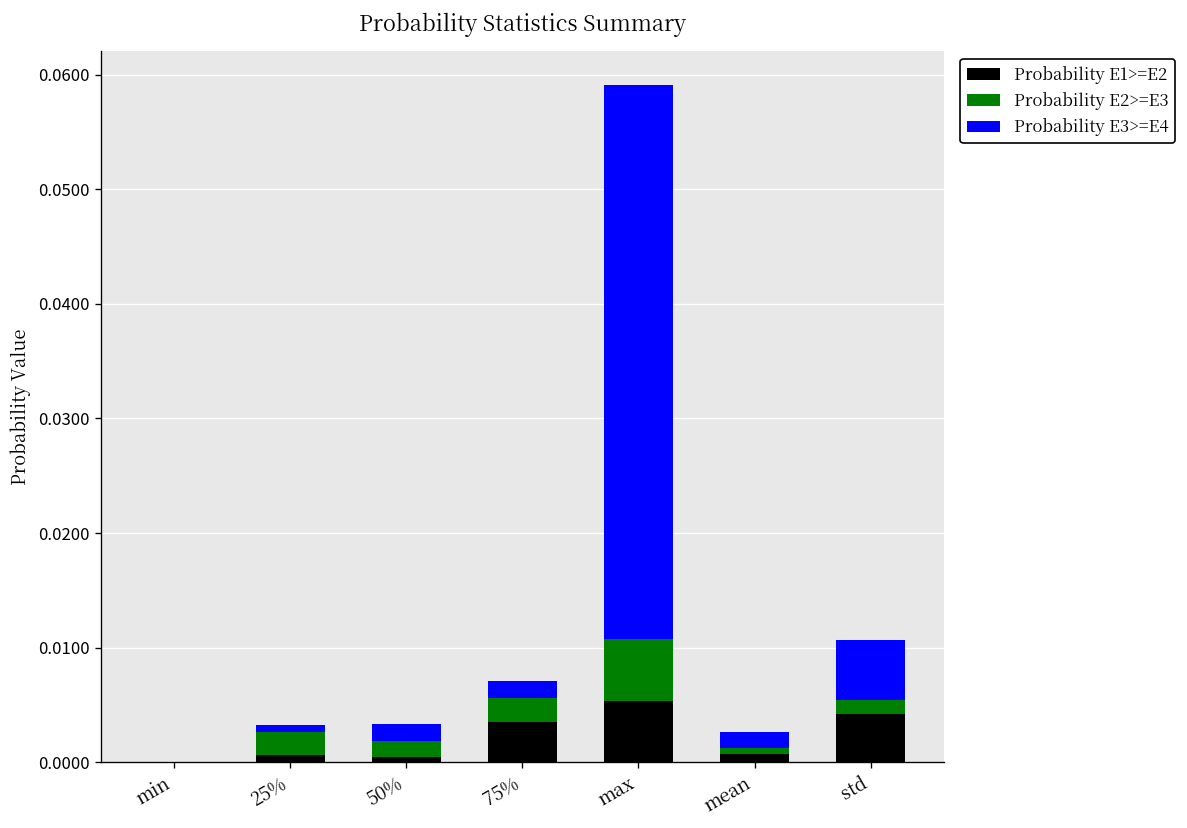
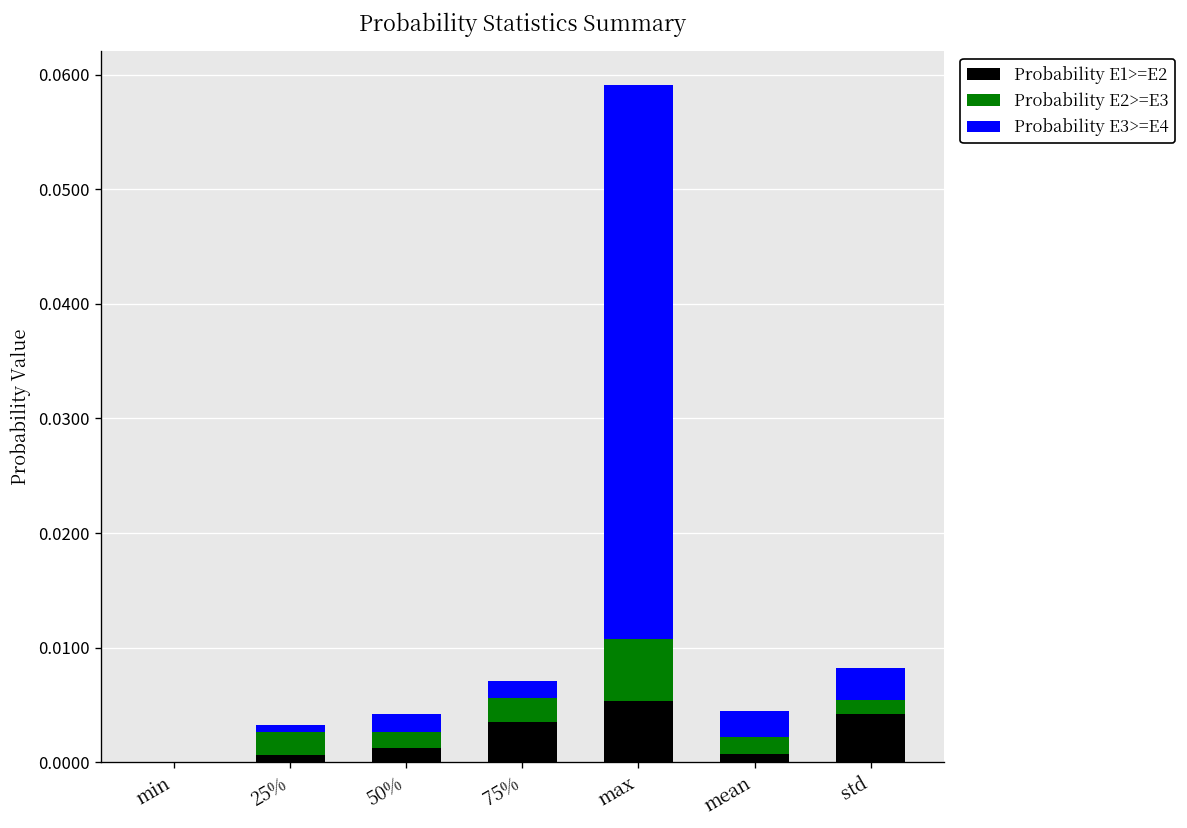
  {
    "Probability E1>=E2": {
      "25%": 0.001,
-     "50%": 0.000,
+     "50%": 0.001,
      "75%": 0.003,
      "max": 0.005,
      "mean": 0.001,
      "std": 0.004
    },
    "Probability E2>=E3": {
      "min": 0.000,
      "25%": 0.002,
      "50%": 0.001,
      "75%": 0.002,
      "max": 0.005,
-     "mean": 0.0005,
+     "mean": 0.0015,
      "std": 0.001
    },
    "Probability E3>=E4": {
      "25%": 0.001,
      "50%": 0.002,
      "75%": 0.001,
      "max": 0.048,
-     "mean": 0.001,
-     "std": 0.005
+     "mean": 0.002,
+     "std": 0.003
    }
  }
